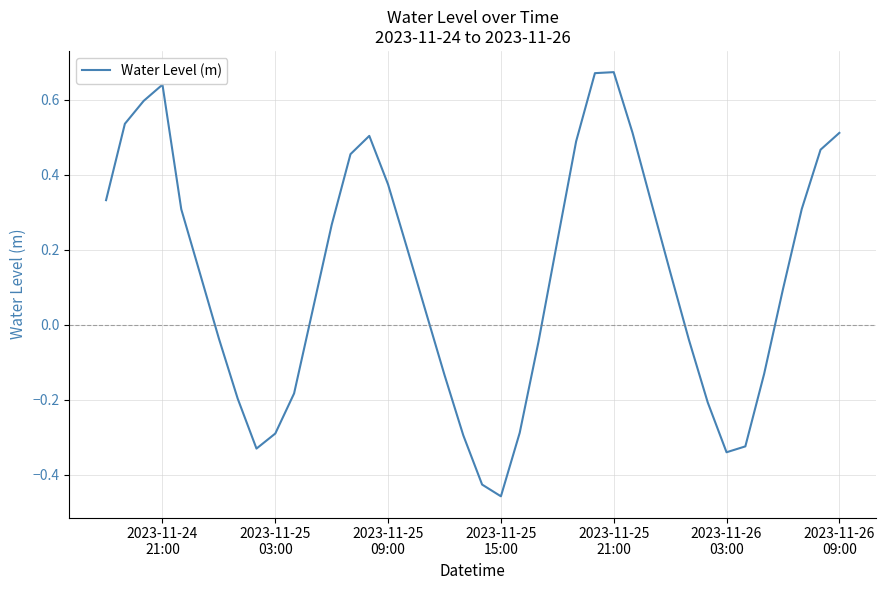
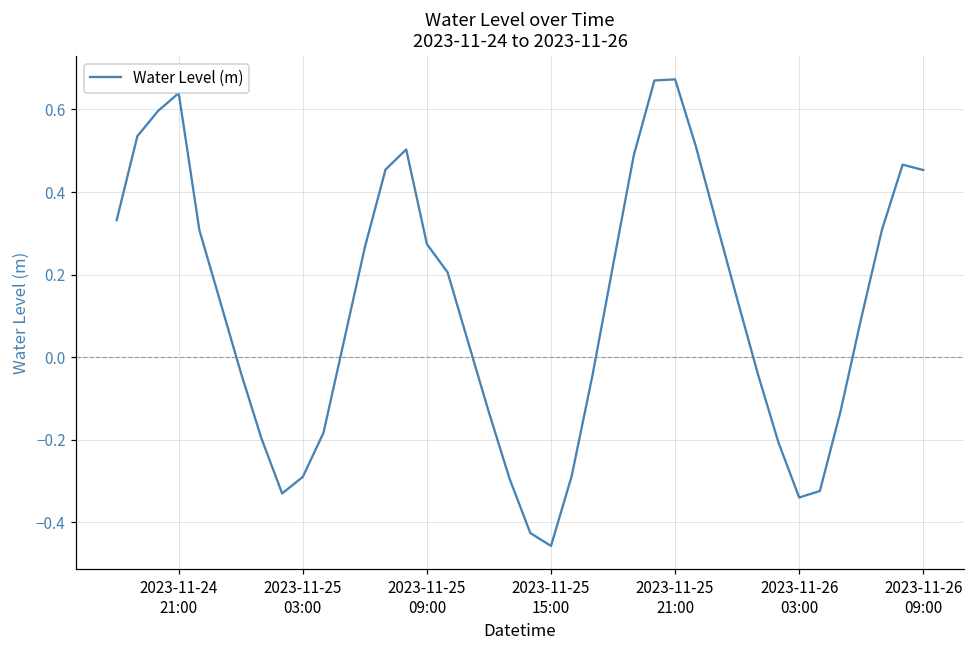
  {
    "2023-11-24 21:00": 0.64,
    "2023-11-25 03:00": -0.29,
-   "2023-11-25 09:00": 0.37,
+   "2023-11-25 09:00": 0.27,
    "2023-11-25 15:00": -0.46,
    "2023-11-25 21:00": 0.67,
    "2023-11-26 03:00": -0.34,
-   "2023-11-26 09:00": 0.51
+   "2023-11-26 09:00": 0.45
  }
